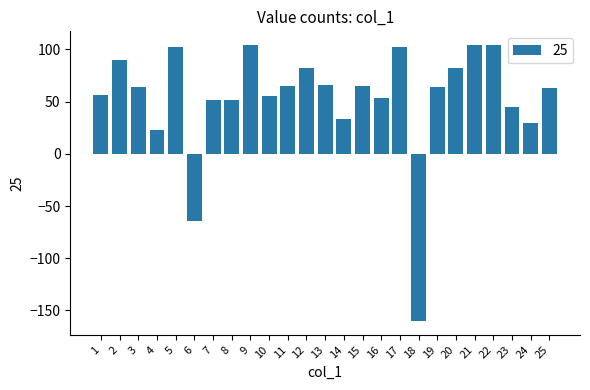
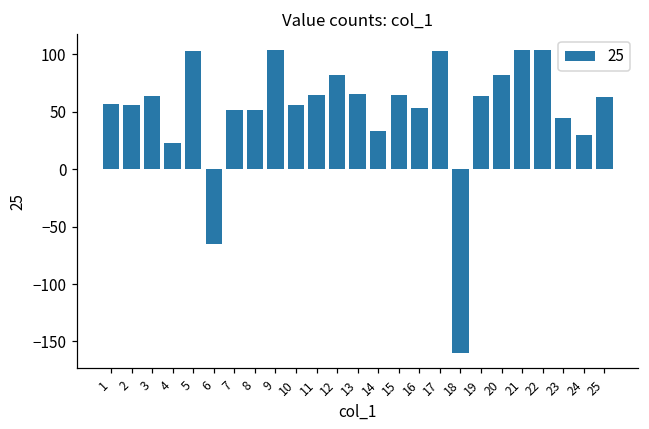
  {
    "1": 56,
-   "2": 89,
+   "2": 56,
    "3": 63,
    "4": 23,
    "5": 103,
    "6": -65,
    "7": 51,
    "8": 51,
    "9": 104,
    "10": 56,
    "11": 65,
    "12": 82,
    "13": 66,
    "14": 33,
    "15": 65,
    "16": 54,
    "17": 103,
    "18": -160,
    "19": 64,
    "20": 82,
    "21": 104,
    "22": 104,
    "23": 45,
    "24": 29,
    "25": 63
  }
